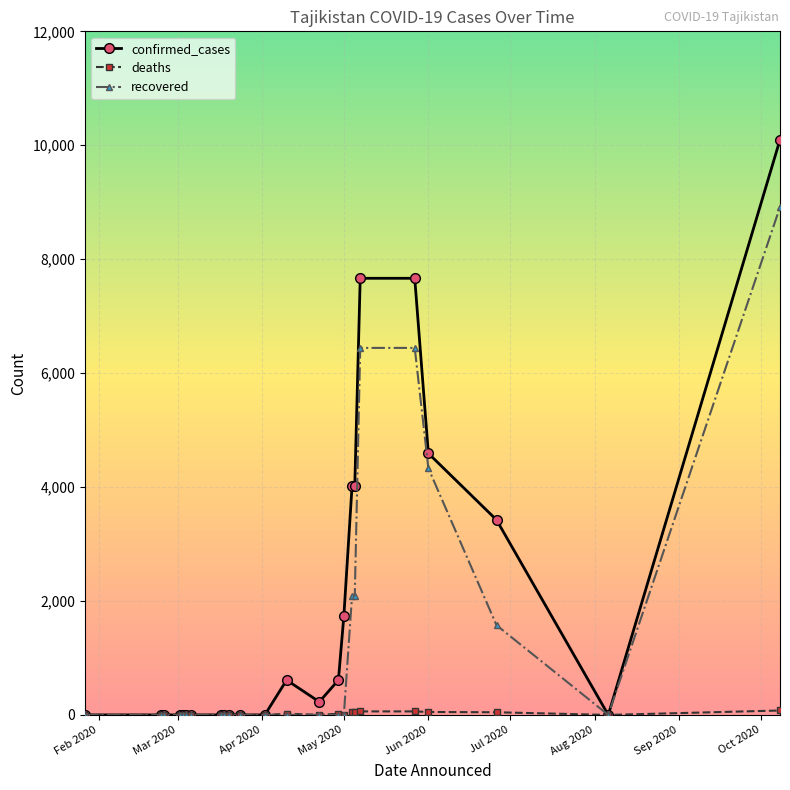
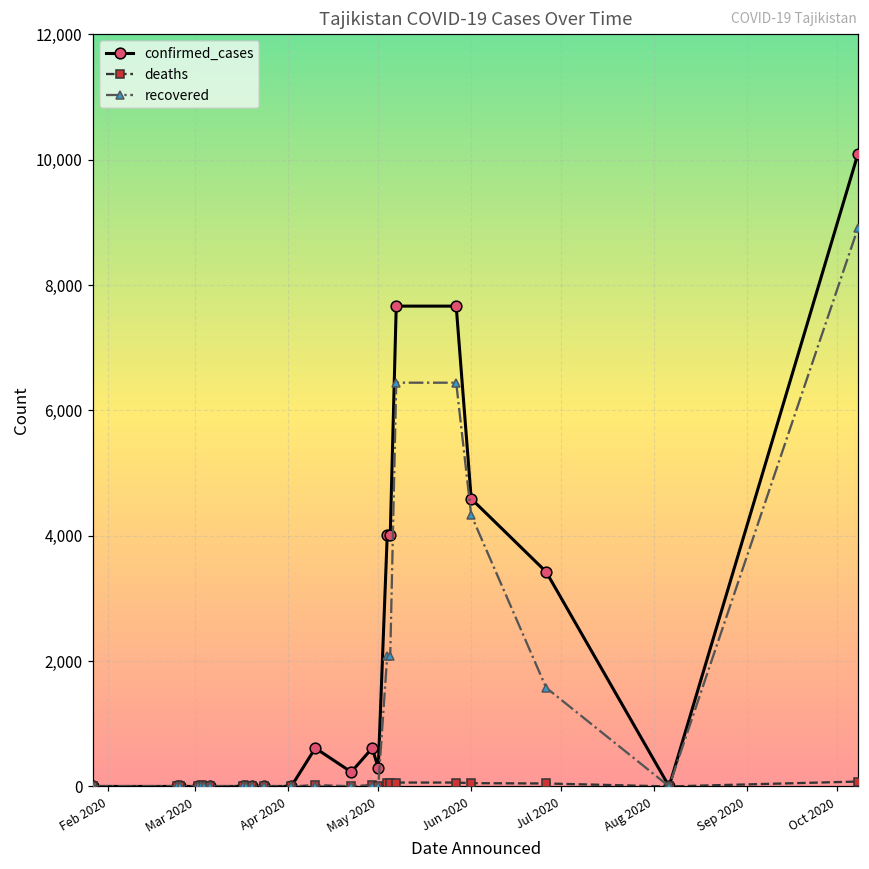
  {
    "confirmed_cases": {
-     "May 2020": "1,700",
+     "May 2020": "300",
      "Jun 2020": "4,600"
    }
  }
